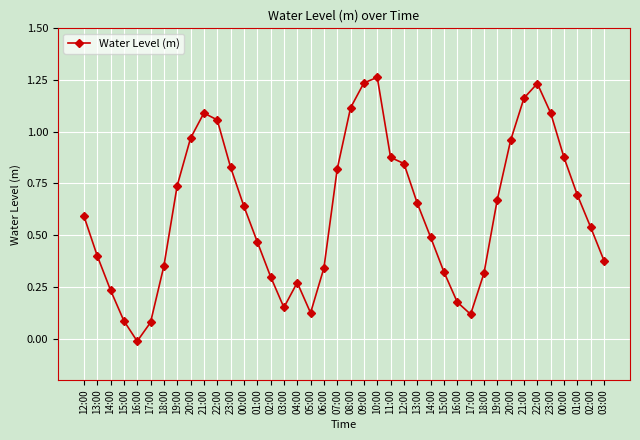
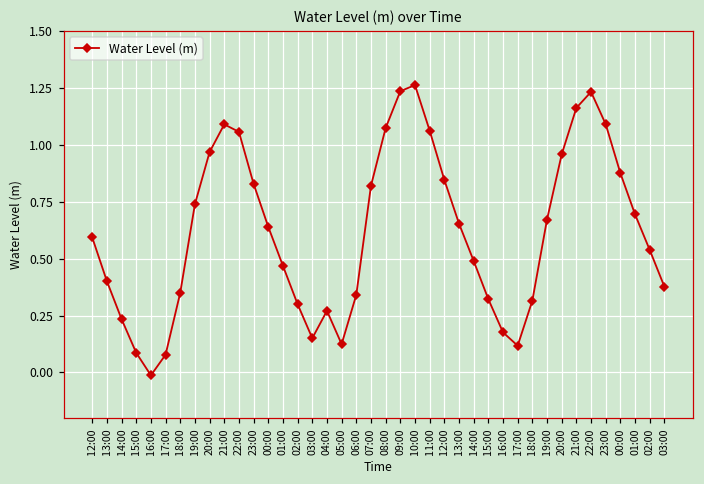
  {
    "04:00": 0.27,
    "05:00": 0.12,
    "06:00": 0.34,
    "07:00": 0.82,
-   "08:00": 1.12,
+   "08:00": 1.07,
    "09:00": 1.24,
    "10:00": 1.26,
-   "11:00": 0.88
+   "11:00": 1.06
  }
